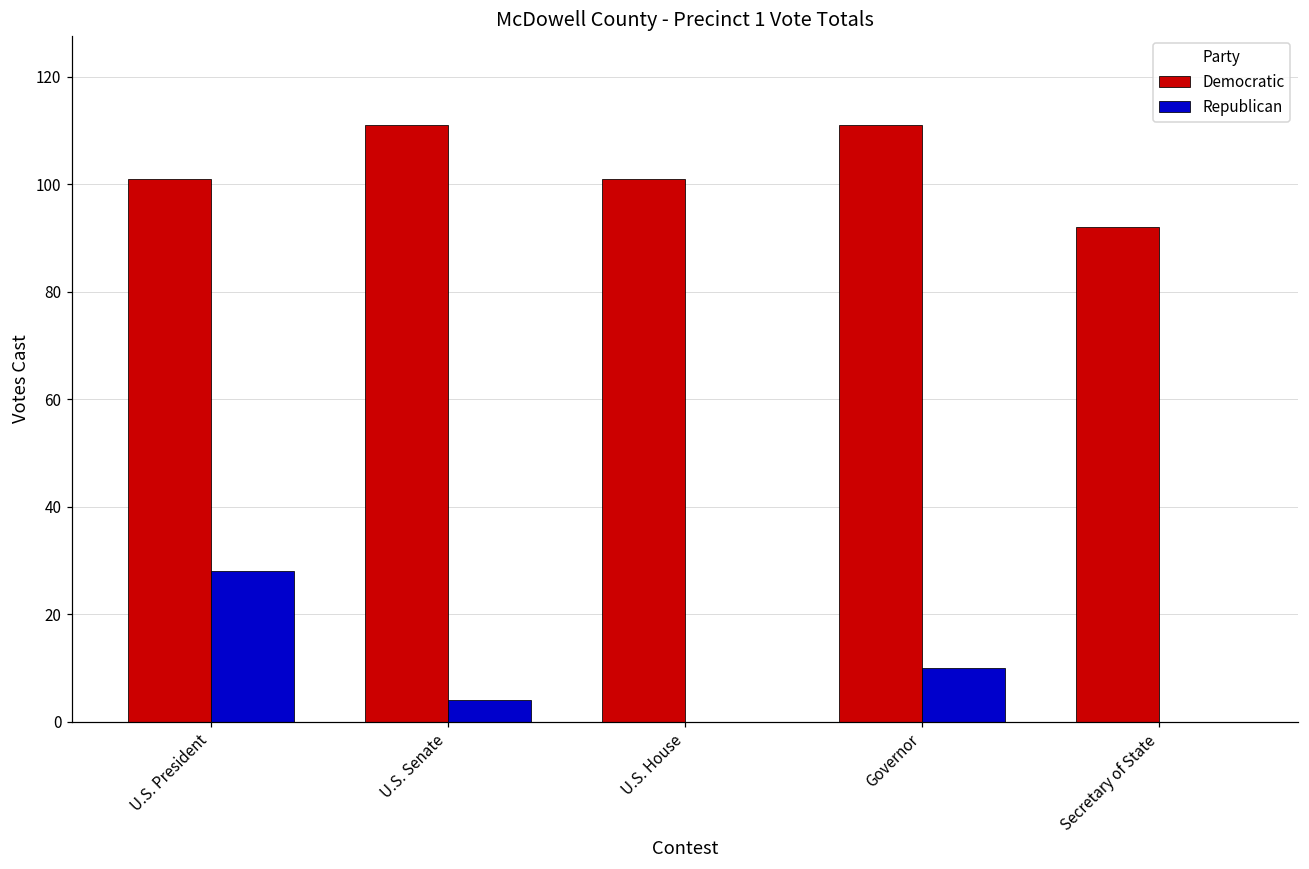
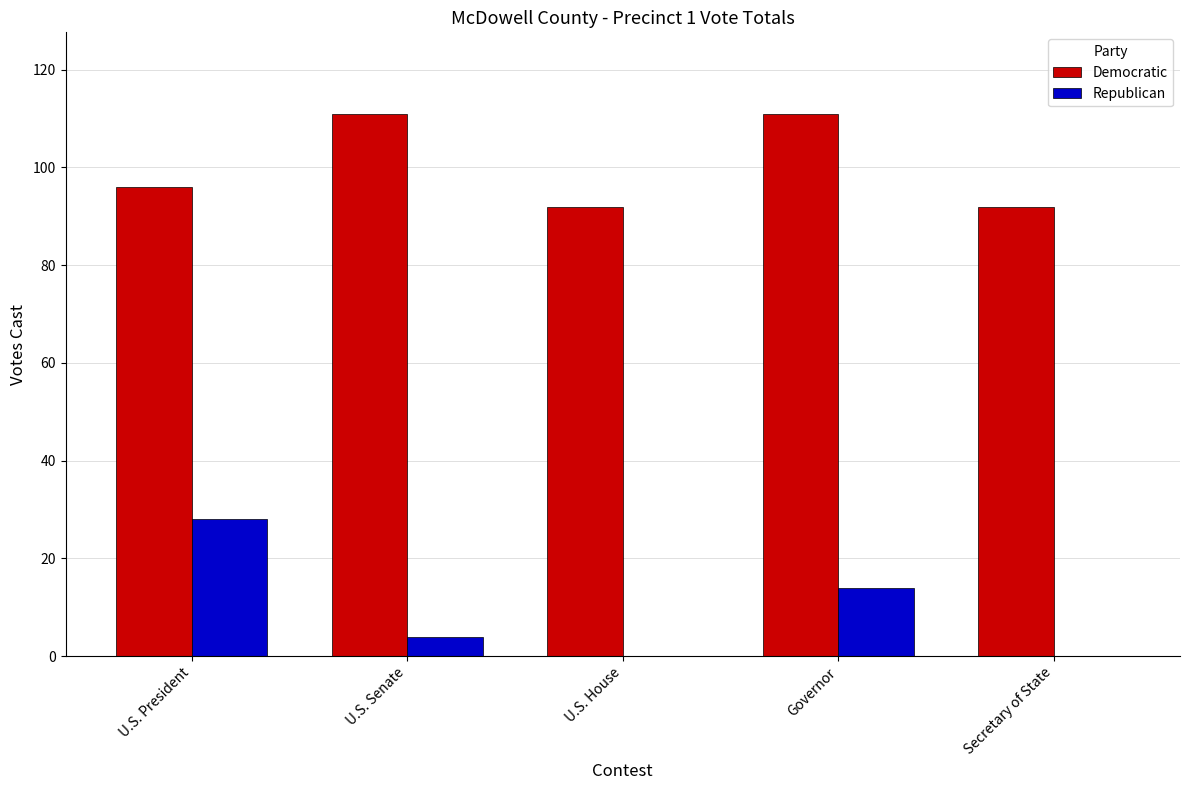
  {
    "Democratic": {
-     "U.S. President": 101,
+     "U.S. President": 96,
      "U.S. Senate": 111,
-     "U.S. House": 101,
+     "U.S. House": 92,
      "Governor": 111,
      "Secretary of State": 92
    },
    "Republican": {
      "U.S. President": 28,
      "U.S. Senate": 4,
      "U.S. House": 0,
-     "Governor": 10,
+     "Governor": 14,
      "Secretary of State": 0
    }
  }
